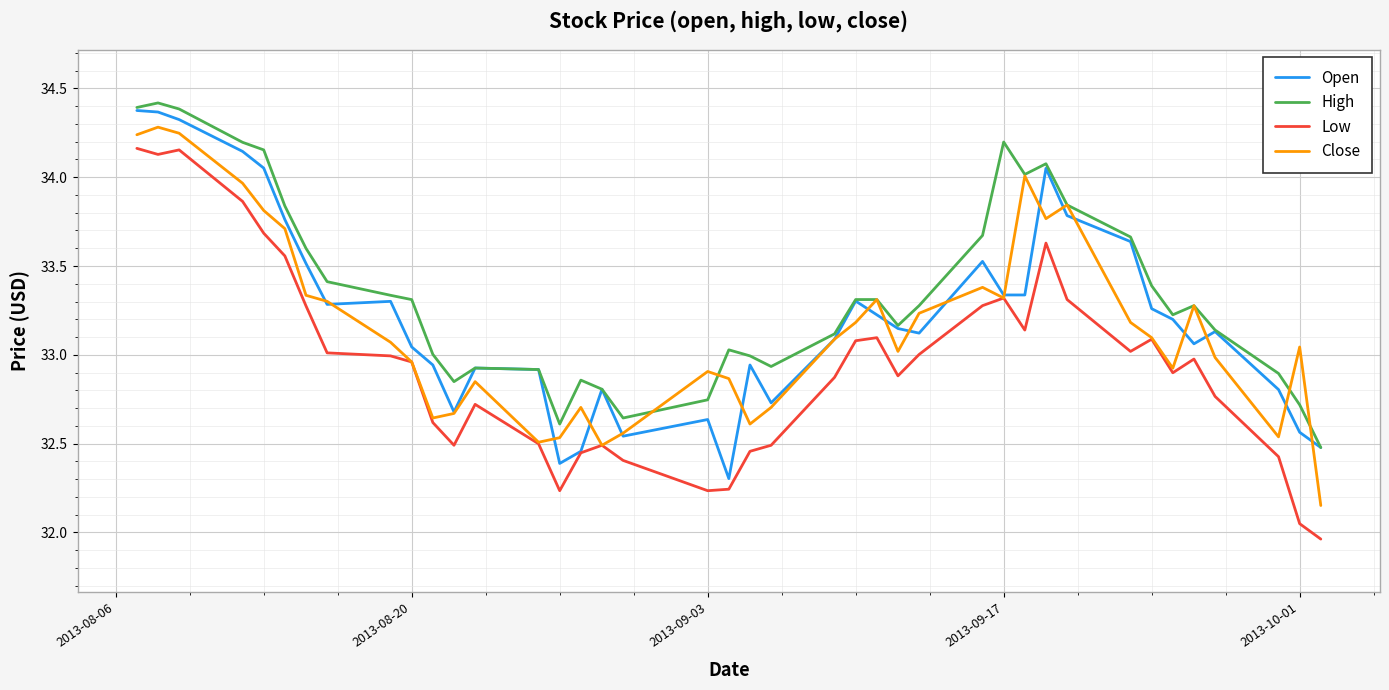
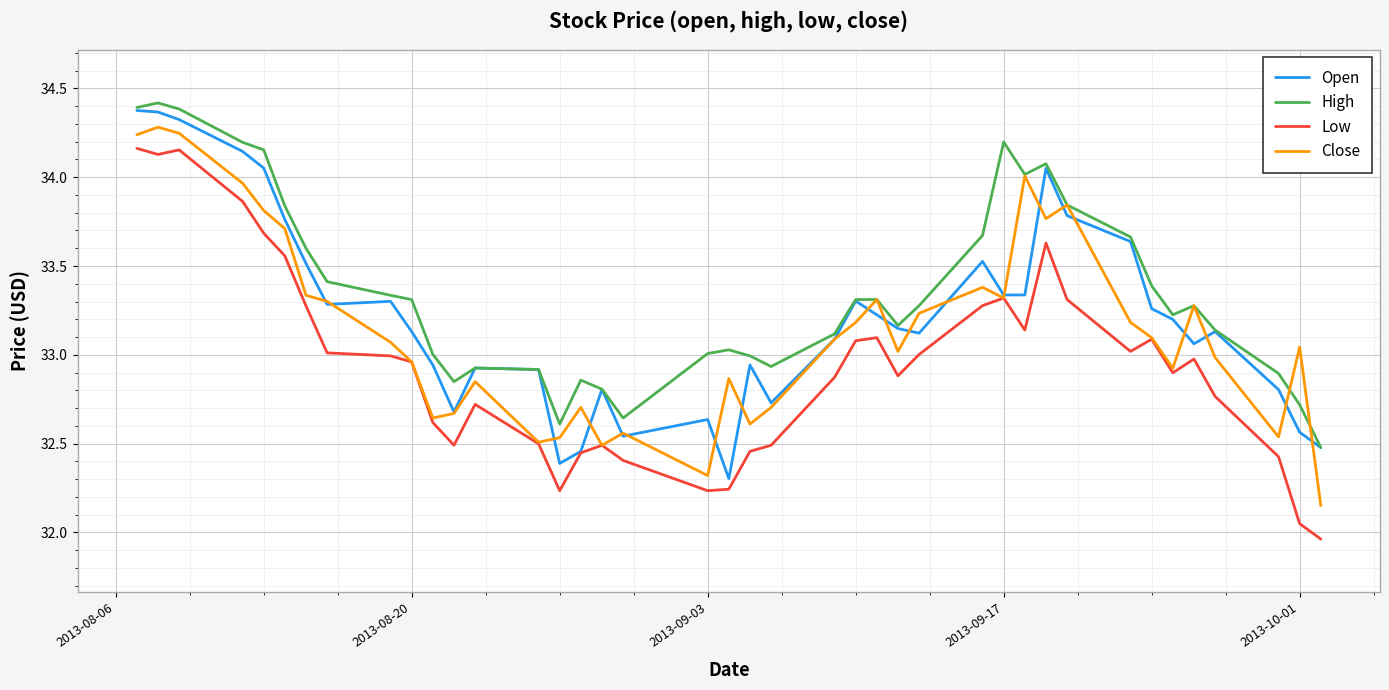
  {
    "Open": {
-     "2013-08-20": 33.04,
+     "2013-08-20": 33.13,
      "2013-09-03": 32.64,
      "2013-09-17": 33.34,
      "2013-10-01": 32.56
    },
    "High": {
      "2013-08-20": 33.31,
-     "2013-09-03": 32.75,
+     "2013-09-03": 33.01,
      "2013-09-17": 34.20,
      "2013-10-01": 32.72
    },
    "Low": {
      "2013-09-03": 32.24,
      "2013-10-01": 32.05
    },
    "Close": {
-     "2013-09-03": 32.91,
+     "2013-09-03": 32.32,
      "2013-10-01": 33.04
    }
  }
